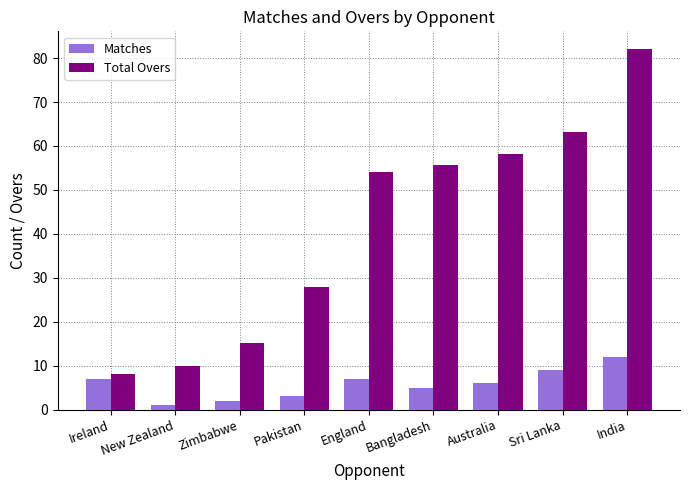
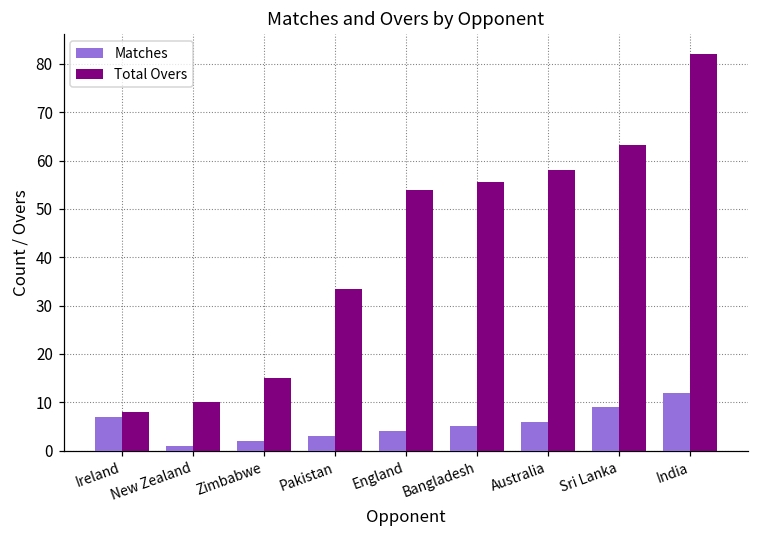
  {
    "Matches": {
      "Ireland": 7,
      "New Zealand": 1,
      "Zimbabwe": 2,
      "Pakistan": 3,
-     "England": 7,
+     "England": 4,
      "Bangladesh": 5,
      "Australia": 6,
      "Sri Lanka": 9,
      "India": 12
    },
    "Total Overs": {
      "Ireland": 8,
      "New Zealand": 10,
      "Zimbabwe": 15,
-     "Pakistan": 28,
+     "Pakistan": 33,
      "England": 54,
      "Bangladesh": 56,
      "Australia": 58,
      "Sri Lanka": 63,
      "India": 82
    }
  }
